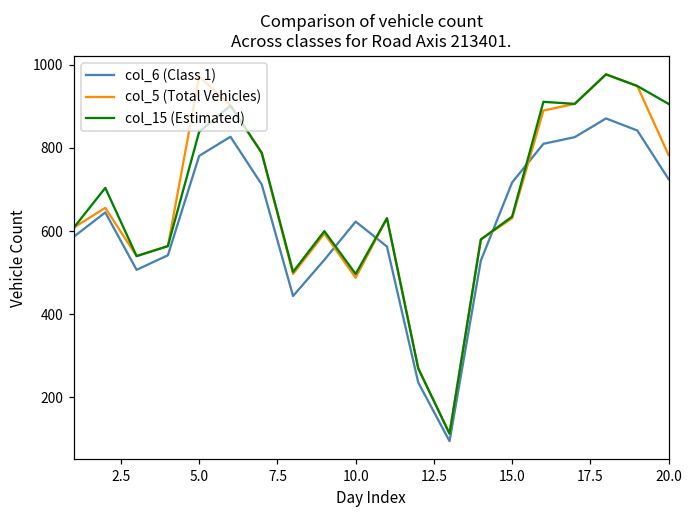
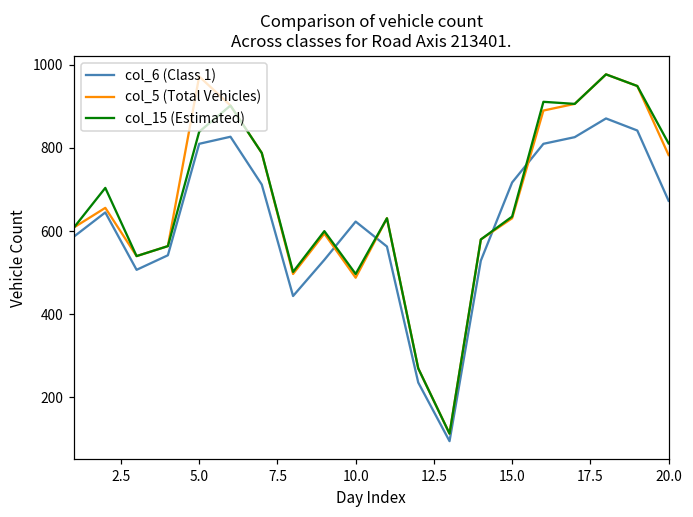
  {
    "col_6 (Class 1)": {
-     "5.0": 780,
+     "5.0": 810,
      "10.0": 620,
      "15.0": 720,
-     "20.0": 730
+     "20.0": 670
    },
    "col_5 (Total Vehicles)": {
      "10.0": 490,
      "20.0": 780
    },
    "col_15 (Estimated)": {
      "5.0": 840,
      "10.0": 500,
-     "20.0": 910
+     "20.0": 810
    }
  }
